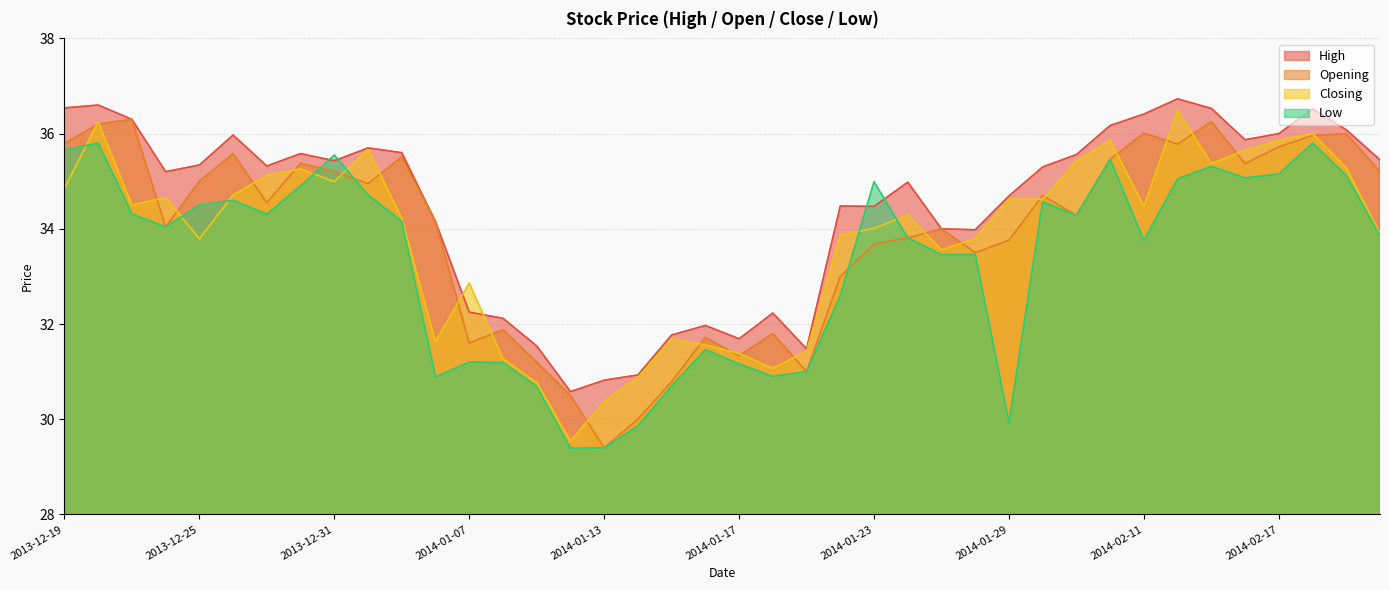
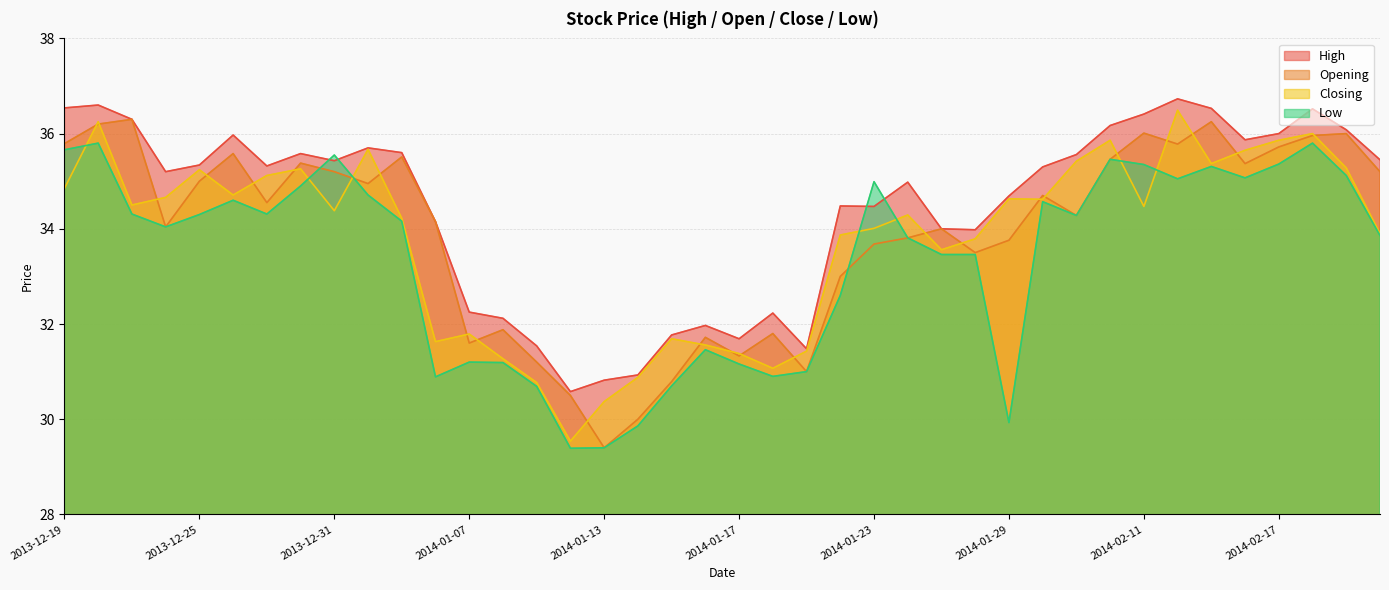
  {
    "Closing": {
      "2013-12-19": 34.9,
-     "2013-12-25": 33.8,
-     "2013-12-31": 35.0,
-     "2014-01-07": 32.9,
+     "2013-12-25": 35.2,
+     "2013-12-31": 34.4,
+     "2014-01-07": 31.8,
      "2014-01-13": 30.4,
      "2014-01-23": 34.0,
      "2014-01-29": 34.6,
      "2014-02-11": 34.5,
      "2014-02-17": 35.9
    },
    "Low": {
      "2013-12-19": 35.7,
-     "2013-12-25": 34.5,
+     "2013-12-25": 34.3,
      "2013-12-31": 35.6,
      "2014-01-07": 31.2,
      "2014-01-17": 31.2,
      "2014-01-23": 35.0,
      "2014-01-29": 29.9,
-     "2014-02-11": 33.8,
-     "2014-02-17": 35.2
+     "2014-02-11": 35.4,
+     "2014-02-17": 35.4
    }
  }
